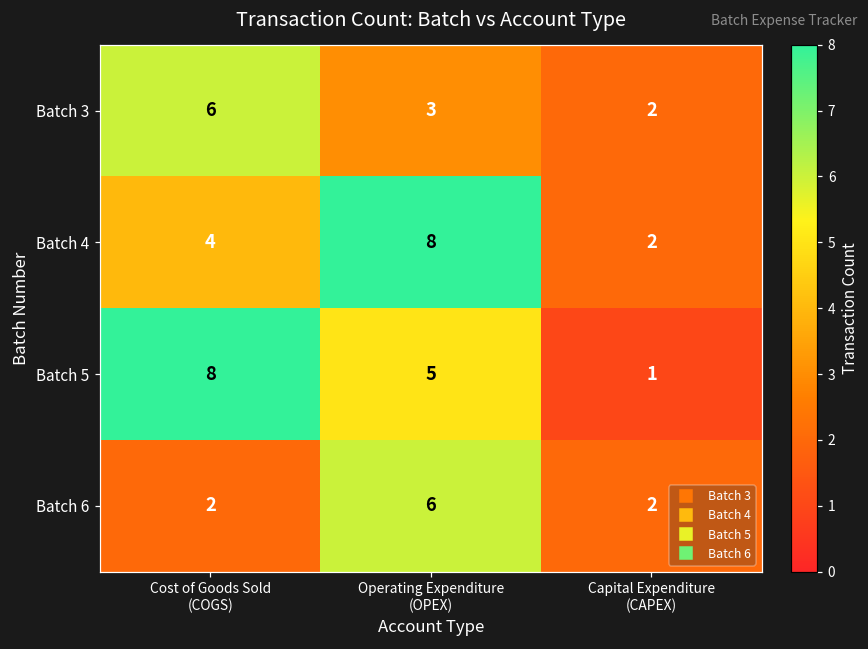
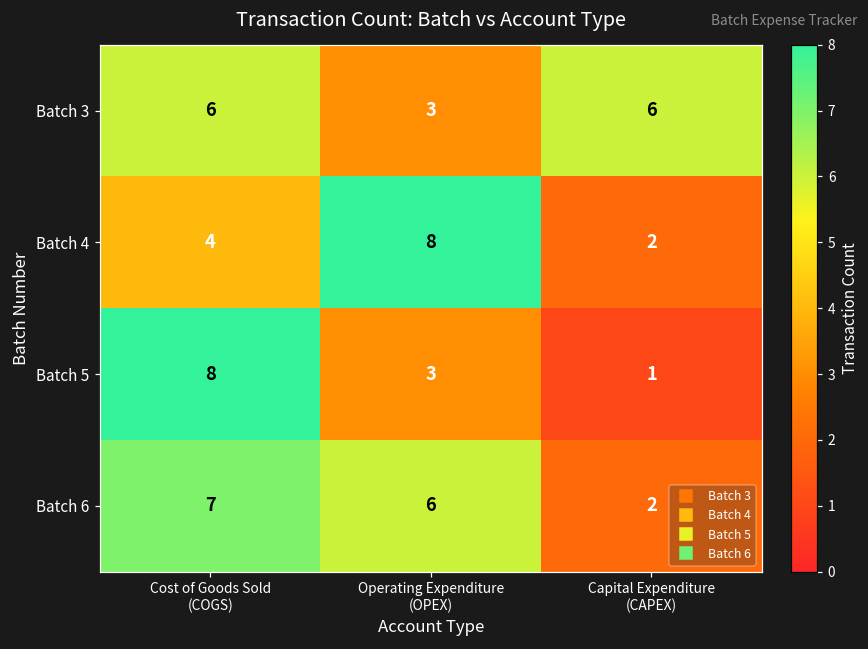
  {
    "Batch 3": {
      "Cost of Goods Sold (COGS)": 6,
      "Operating Expenditure (OPEX)": 3,
-     "Capital Expenditure (CAPEX)": 2
+     "Capital Expenditure (CAPEX)": 6
    },
    "Batch 4": {
      "Cost of Goods Sold (COGS)": 4,
      "Operating Expenditure (OPEX)": 8,
      "Capital Expenditure (CAPEX)": 2
    },
    "Batch 5": {
      "Cost of Goods Sold (COGS)": 8,
-     "Operating Expenditure (OPEX)": 5,
+     "Operating Expenditure (OPEX)": 3,
      "Capital Expenditure (CAPEX)": 1
    },
    "Batch 6": {
-     "Cost of Goods Sold (COGS)": 2,
+     "Cost of Goods Sold (COGS)": 7,
      "Operating Expenditure (OPEX)": 6,
      "Capital Expenditure (CAPEX)": 2
    }
  }
